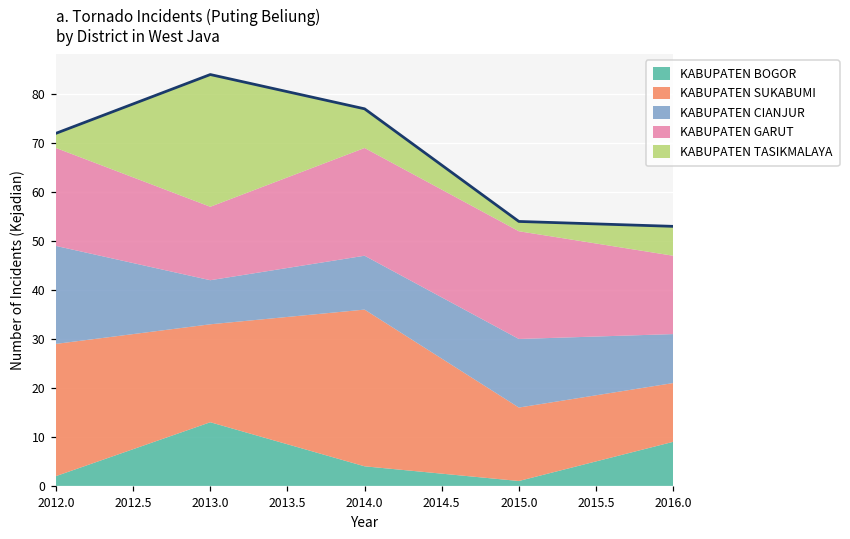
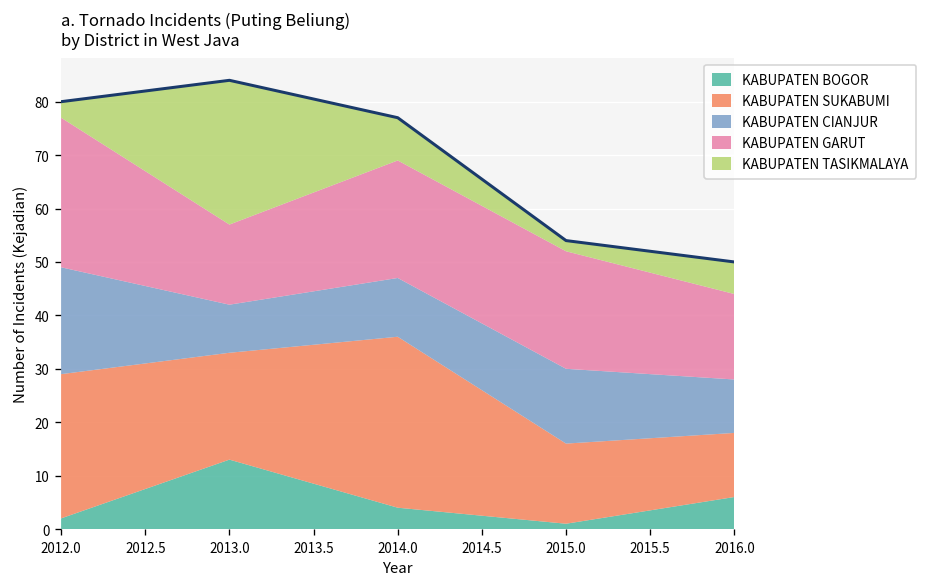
  {
    "KABUPATEN BOGOR": {
      "2012.0": 2,
      "2013.0": 13,
      "2014.0": 4,
      "2015.0": 1,
-     "2016.0": 9
+     "2016.0": 6
    },
    "KABUPATEN SUKABUMI": {
      "2012.0": 27,
      "2013.0": 20,
      "2014.0": 32,
      "2015.0": 15,
      "2016.0": 12
    },
    "KABUPATEN CIANJUR": {
      "2012.0": 20,
      "2013.0": 9,
      "2014.0": 11,
      "2015.0": 14,
      "2016.0": 10
    },
    "KABUPATEN GARUT": {
-     "2012.0": 20,
+     "2012.0": 28,
      "2013.0": 15,
      "2014.0": 22,
      "2015.0": 22,
      "2016.0": 16
    },
    "KABUPATEN TASIKMALAYA": {
      "2012.0": 3,
      "2013.0": 27,
      "2014.0": 8,
      "2015.0": 2,
      "2016.0": 6
    }
  }
